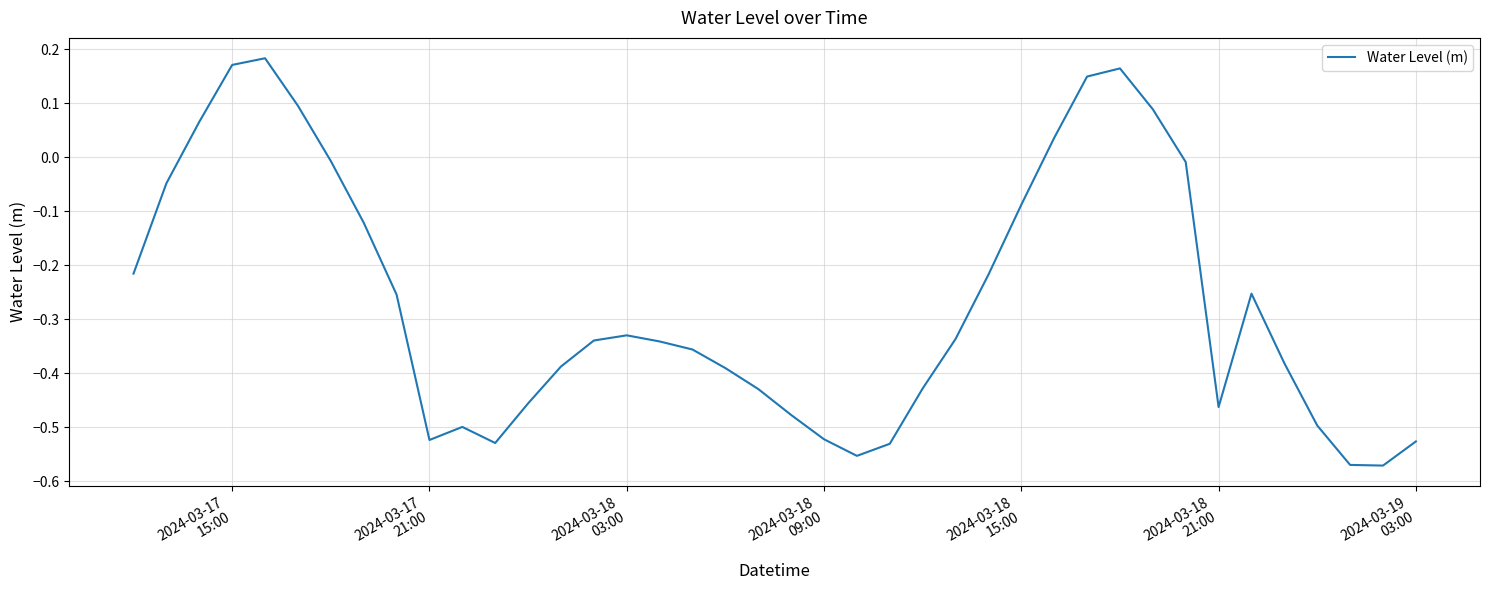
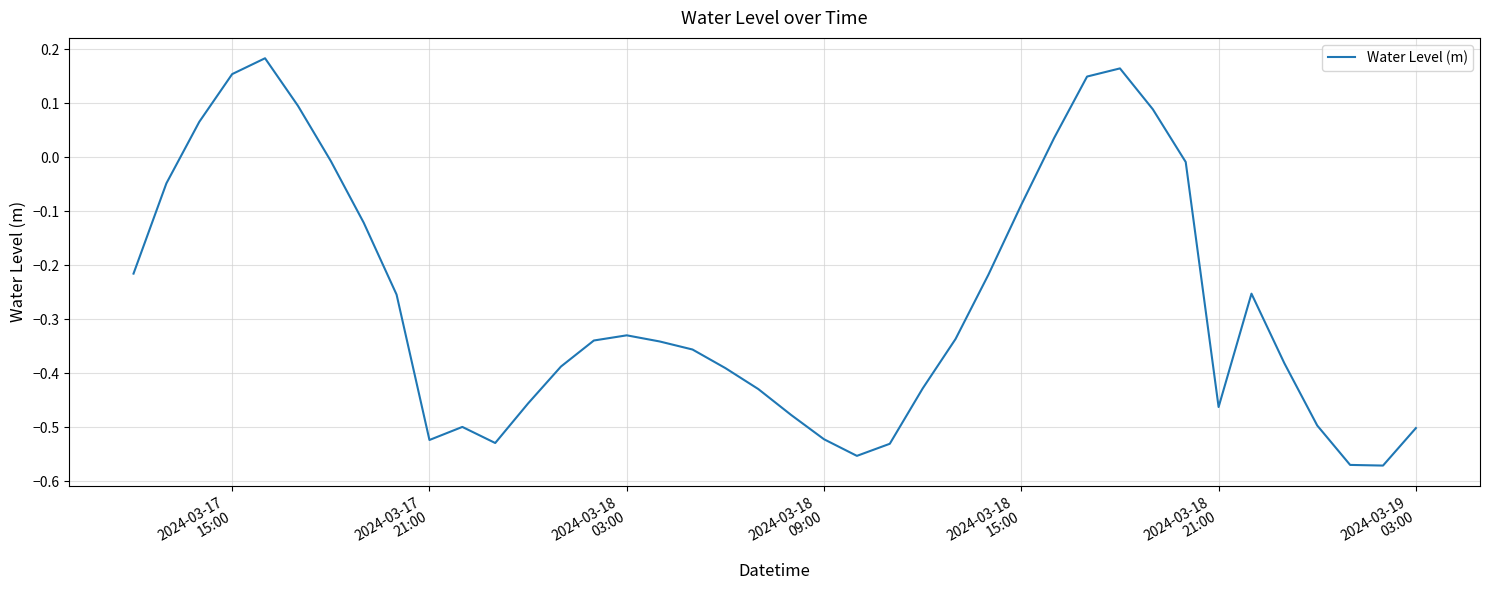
  {
-   "2024-03-17 15:00": 0.17,
+   "2024-03-17 15:00": 0.15,
    "2024-03-17 21:00": -0.52,
    "2024-03-18 03:00": -0.33,
    "2024-03-18 09:00": -0.52,
    "2024-03-18 15:00": -0.09,
    "2024-03-18 21:00": -0.46,
-   "2024-03-19 03:00": -0.53
+   "2024-03-19 03:00": -0.50
  }
